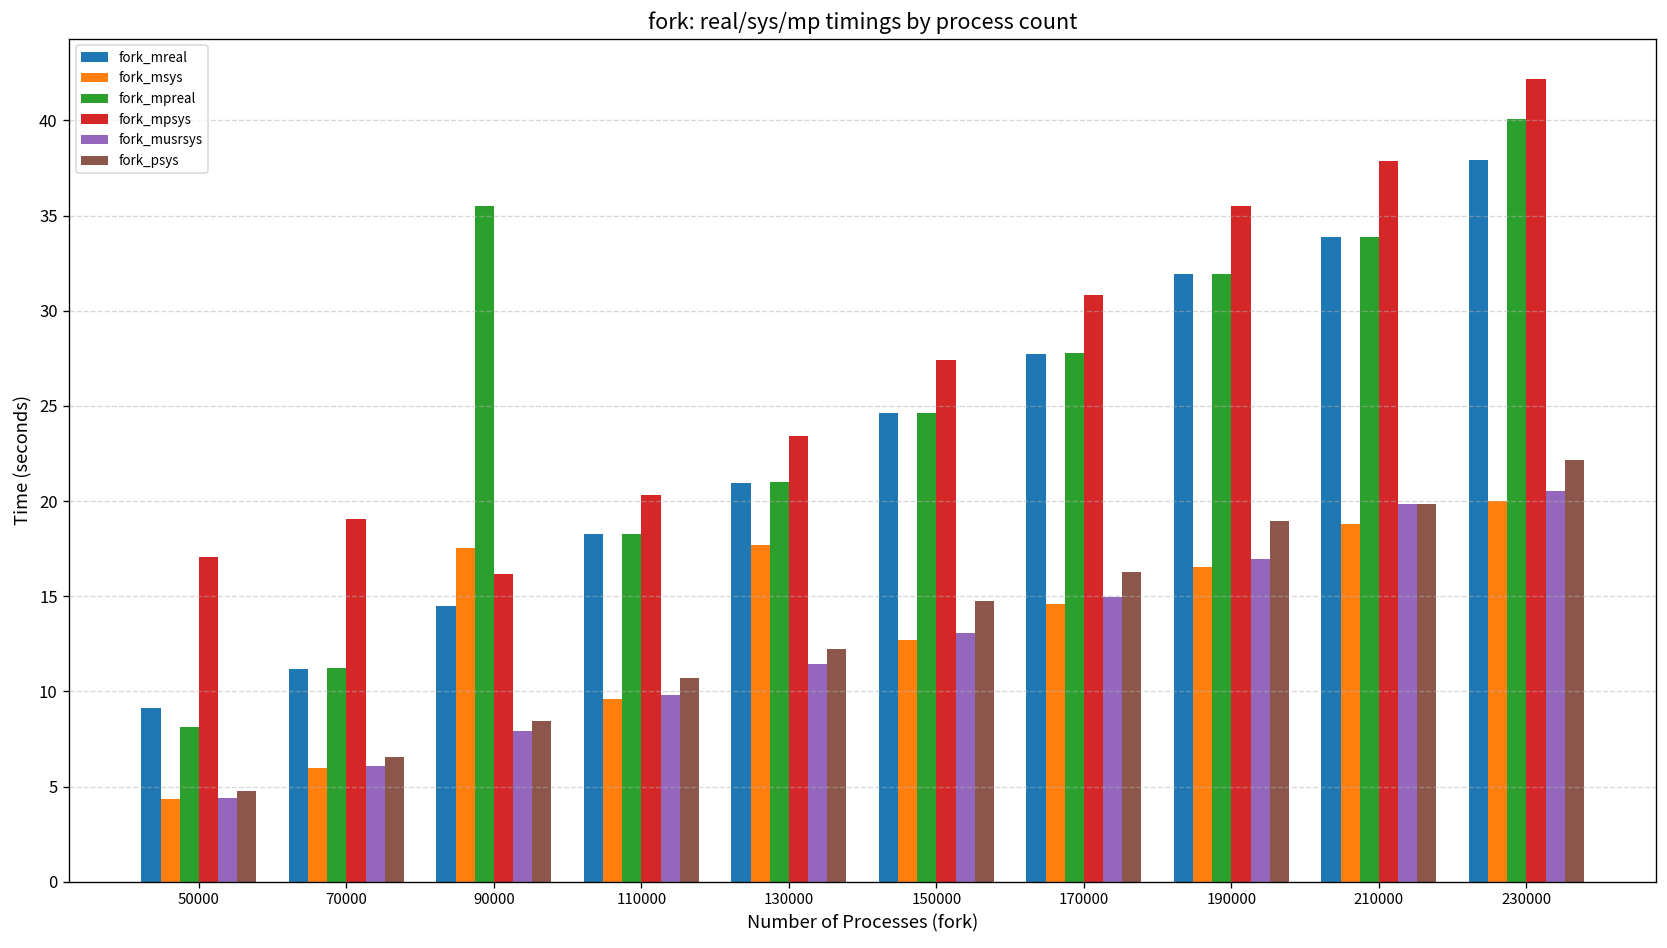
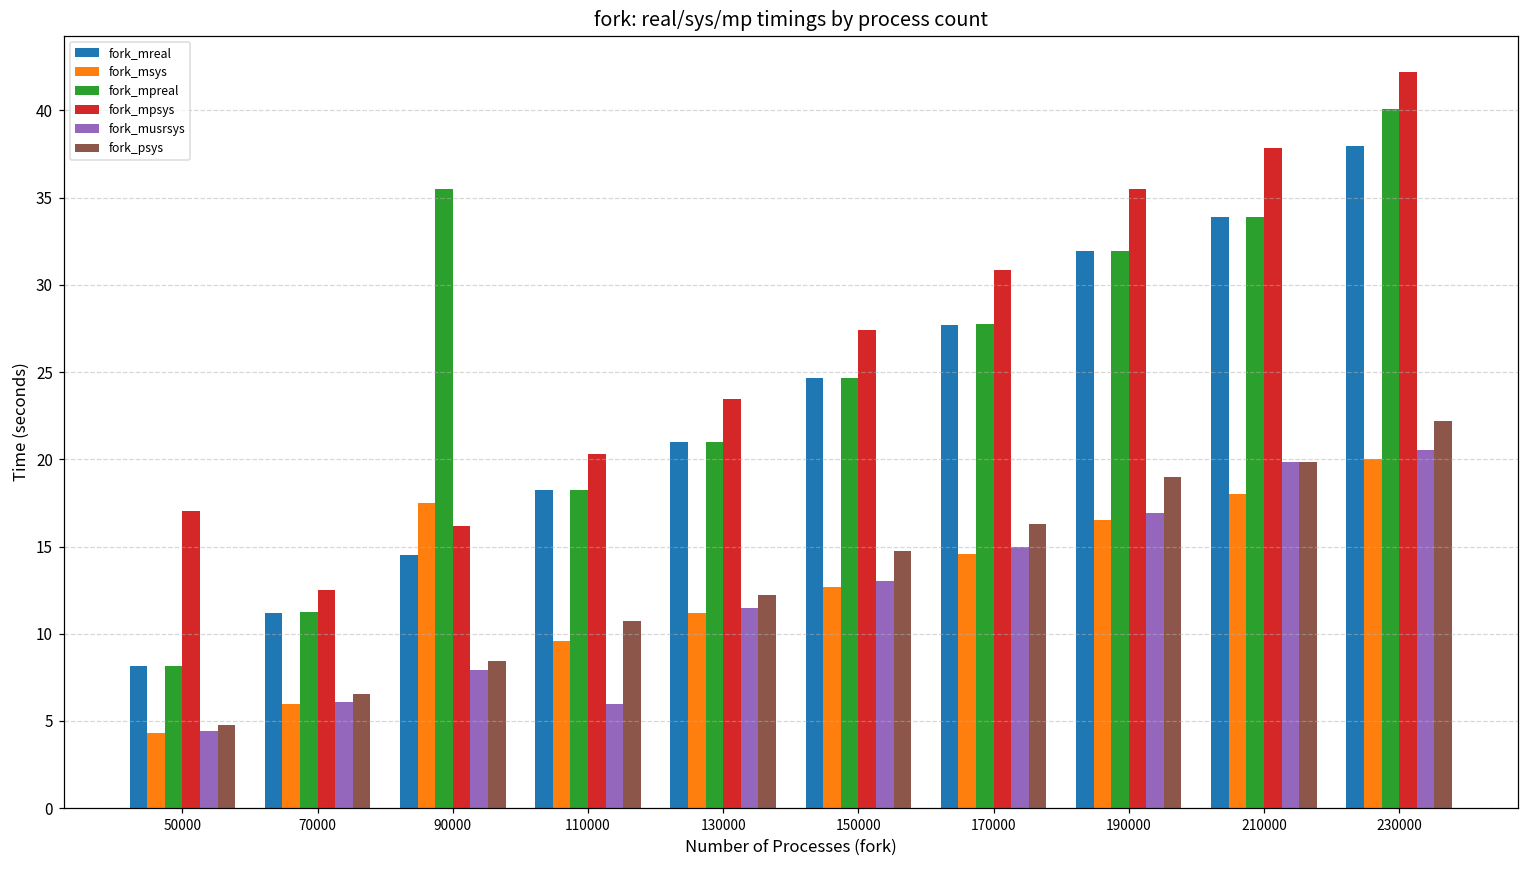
  {
    "fork_mreal": {
-     "50000": 9.2,
+     "50000": 8.2,
      "70000": 11.2,
      "90000": 14.5,
      "110000": 18.3,
      "130000": 21.0,
      "150000": 24.7,
      "170000": 27.7,
      "190000": 31.9,
      "210000": 33.9,
      "230000": 37.9
    },
    "fork_msys": {
      "50000": 4.3,
      "70000": 6.0,
      "90000": 17.5,
      "110000": 9.6,
-     "130000": 17.7,
+     "130000": 11.2,
      "150000": 12.7,
      "170000": 14.6,
      "190000": 16.5,
-     "210000": 18.8,
+     "210000": 18.0,
      "230000": 20.0
    },
    "fork_mpreal": {
      "50000": 8.2,
      "70000": 11.2,
      "90000": 35.5,
      "110000": 18.3,
      "130000": 21.0,
      "150000": 24.7,
      "170000": 27.8,
      "190000": 31.9,
      "210000": 33.9,
      "230000": 40.1
    },
    "fork_mpsys": {
      "50000": 17.1,
-     "70000": 19.1,
+     "70000": 12.5,
      "90000": 16.2,
      "110000": 20.3,
      "130000": 23.4,
      "150000": 27.4,
      "170000": 30.9,
      "190000": 35.5,
      "210000": 37.9,
      "230000": 42.2
    },
    "fork_musrsys": {
      "50000": 4.4,
      "70000": 6.1,
      "90000": 7.9,
-     "110000": 9.8,
+     "110000": 6.0,
      "130000": 11.5,
      "150000": 13.1,
      "170000": 15.0,
      "190000": 16.9,
      "210000": 19.8,
      "230000": 20.5
    },
    "fork_psys": {
      "50000": 4.8,
      "70000": 6.6,
      "90000": 8.5,
      "110000": 10.7,
      "130000": 12.2,
      "150000": 14.7,
      "170000": 16.3,
      "190000": 19.0,
      "210000": 19.8,
      "230000": 22.2
    }
  }
